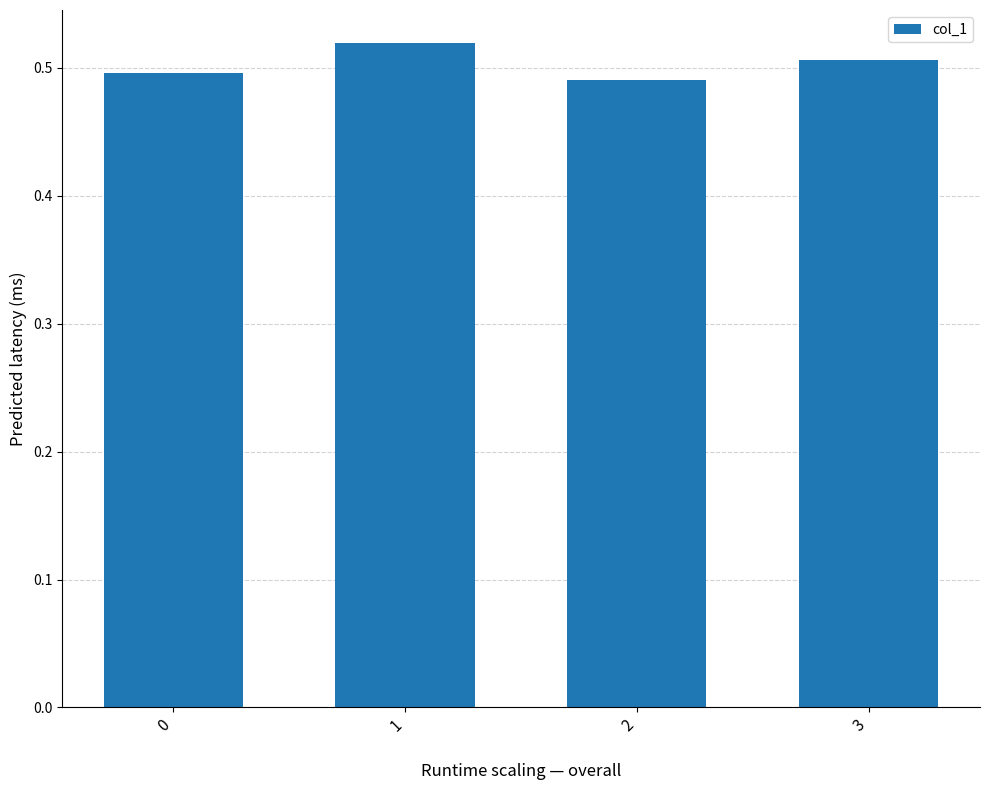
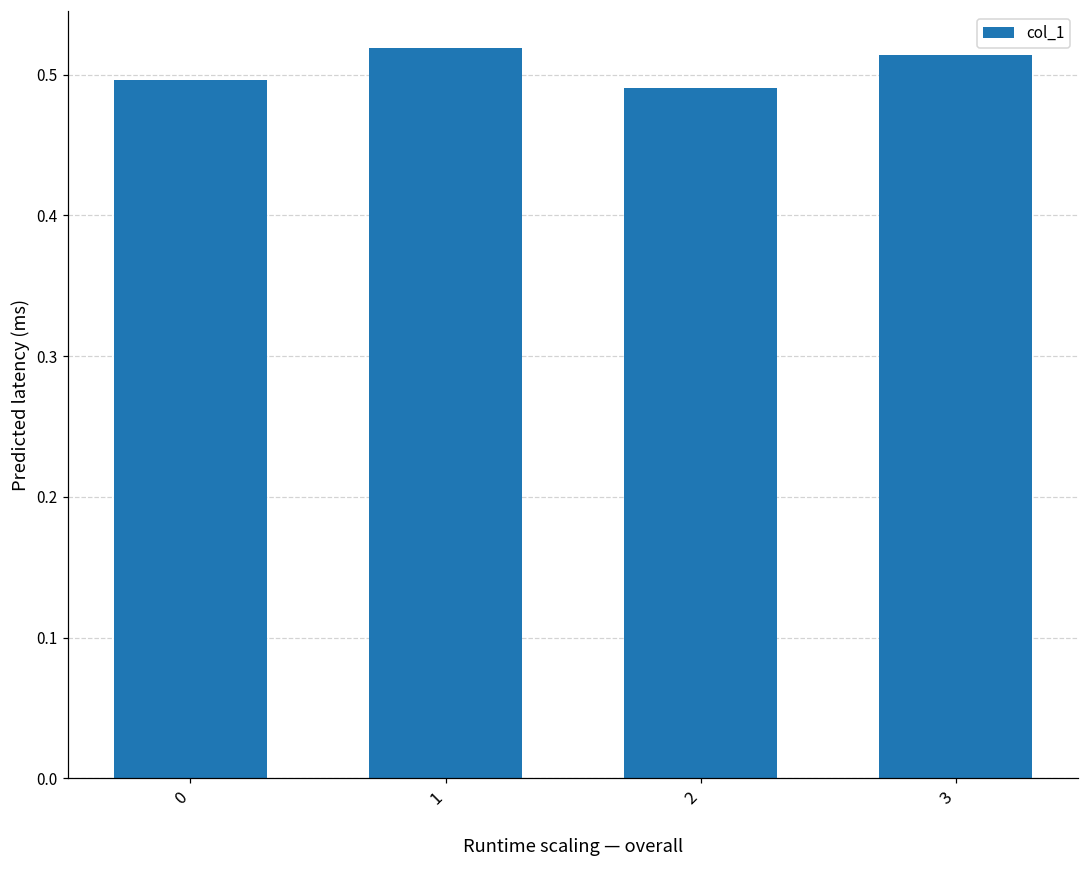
  {
    "0": 0.496,
    "1": 0.519,
    "2": 0.490,
-   "3": 0.506
+   "3": 0.514
  }
